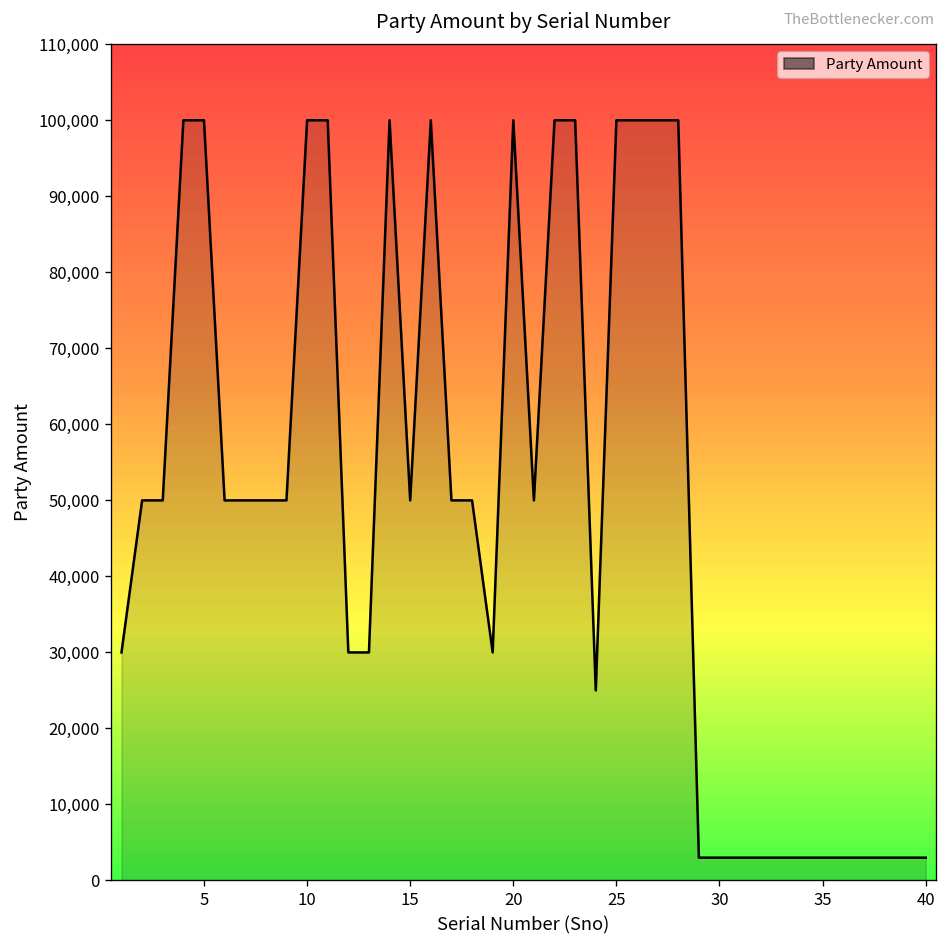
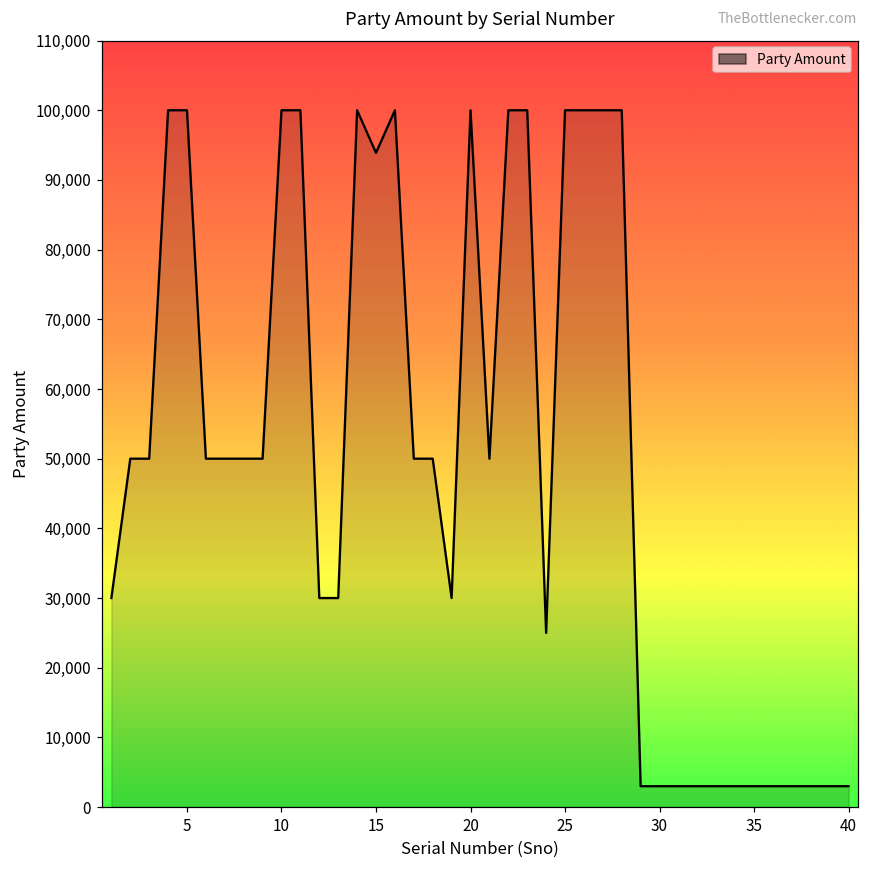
  {
    "5": "100,000",
    "10": "100,000",
-   "15": "50,000",
+   "15": "94,000",
    "20": "100,000",
    "25": "100,000",
    "30": "3,000",
    "35": "3,000",
    "40": "3,000"
  }
